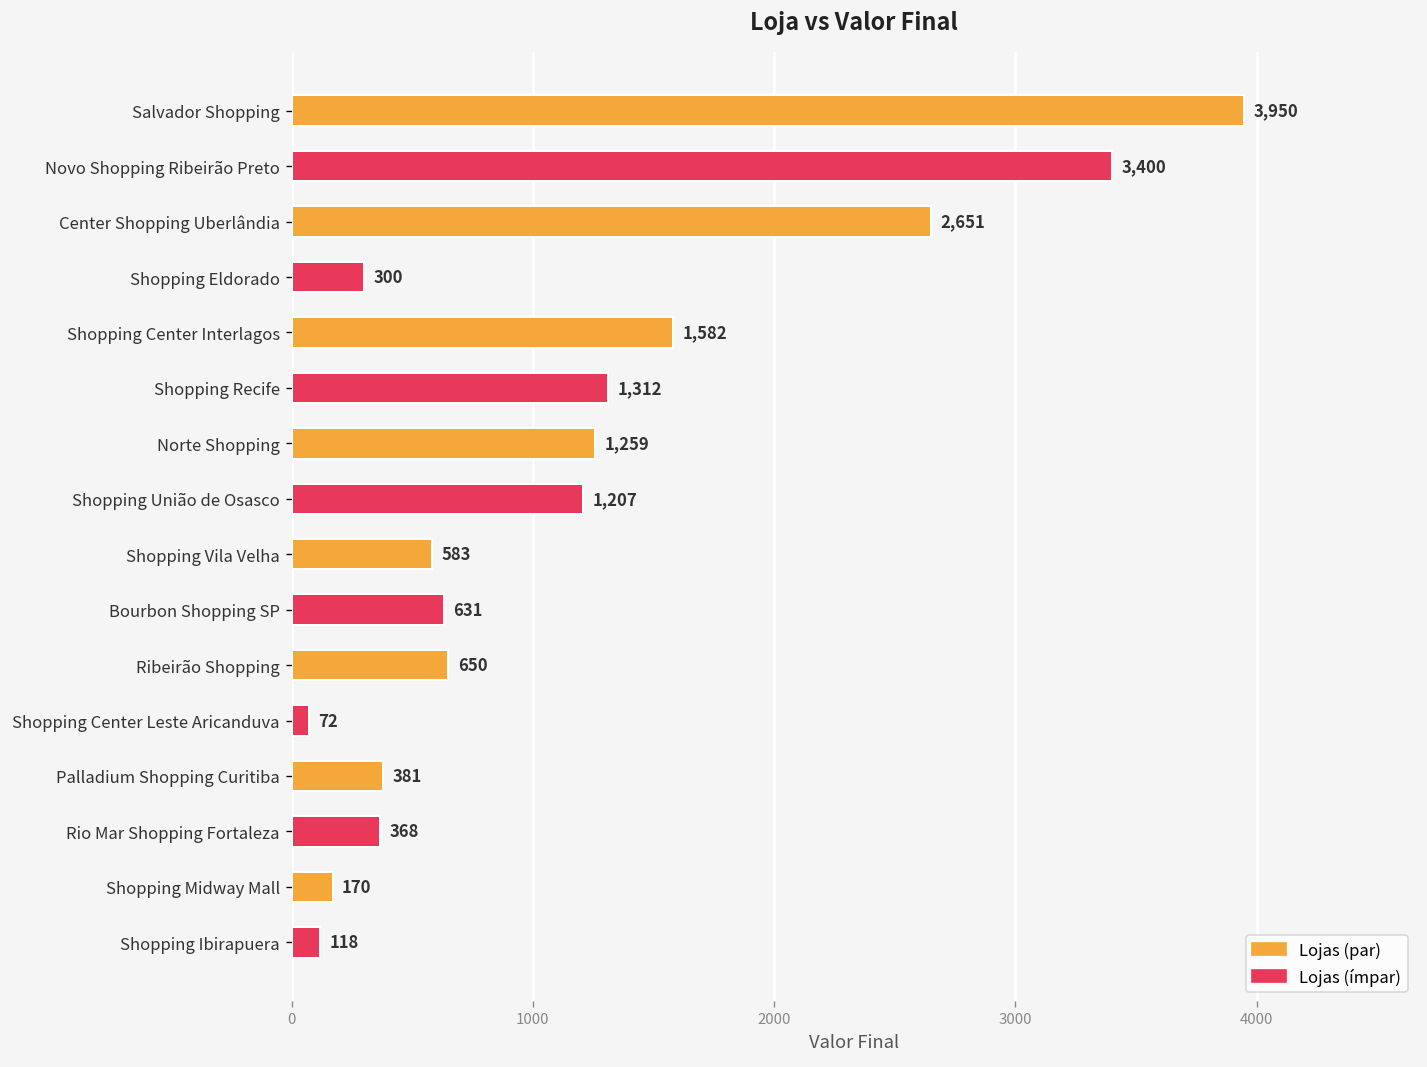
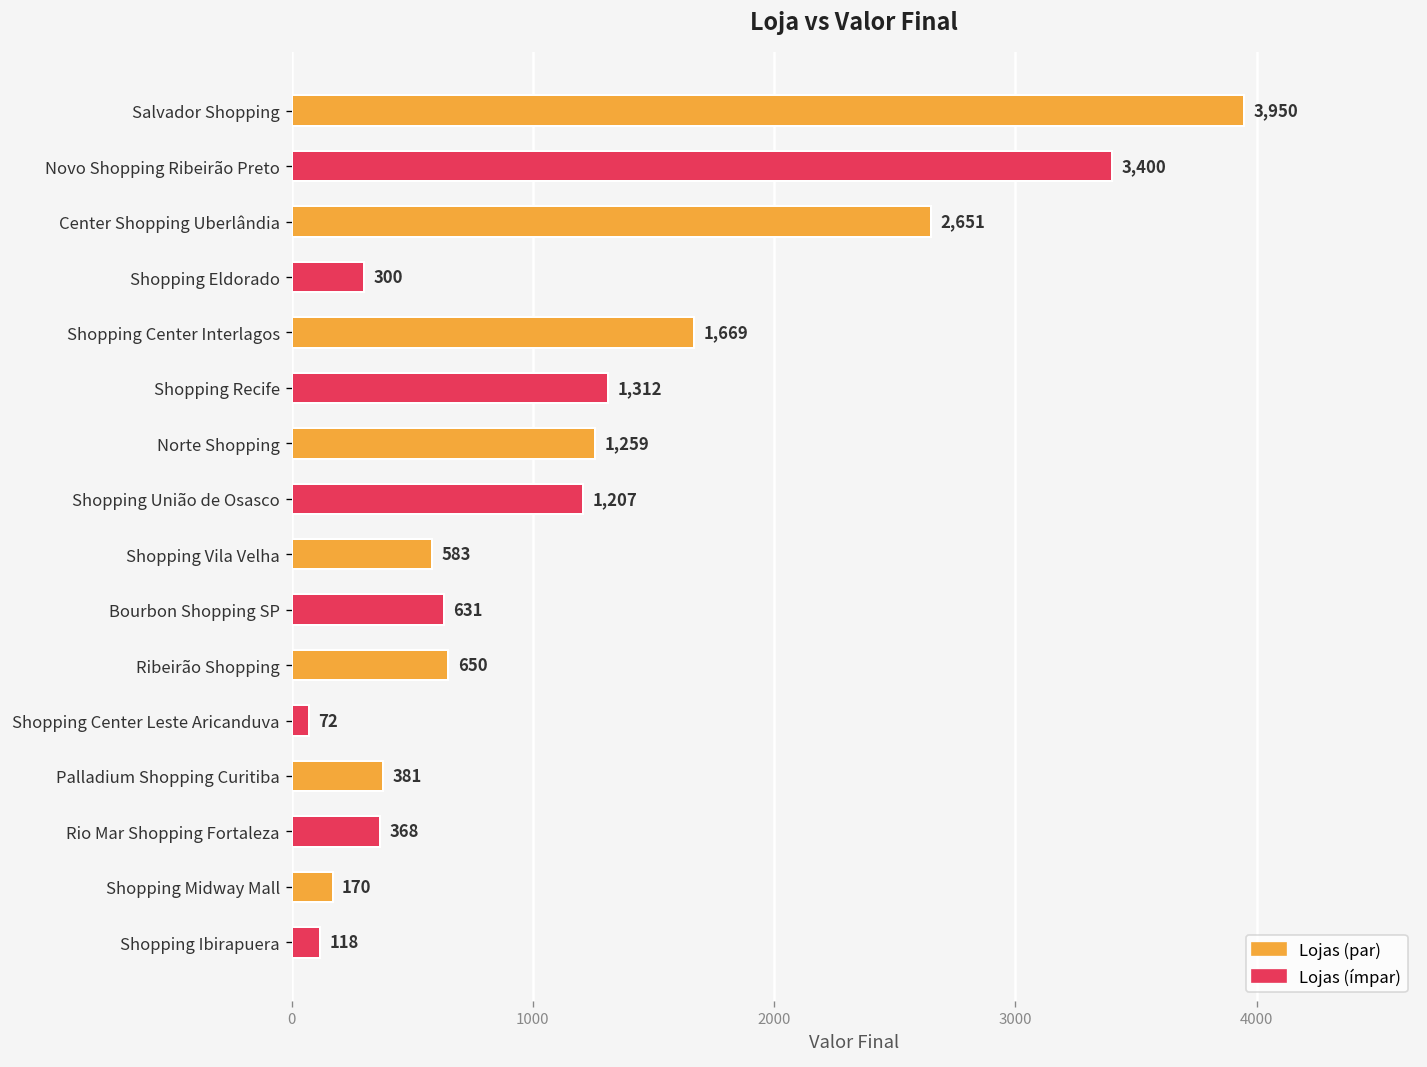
  {
    "Salvador Shopping": "3,950",
    "Novo Shopping Ribeirão Preto": "3,400",
    "Center Shopping Uberlândia": "2,651",
    "Shopping Eldorado": "300",
-   "Shopping Center Interlagos": "1,582",
+   "Shopping Center Interlagos": "1,669",
    "Shopping Recife": "1,312",
    "Norte Shopping": "1,259",
    "Shopping União de Osasco": "1,207",
    "Shopping Vila Velha": "583",
    "Bourbon Shopping SP": "631",
    "Ribeirão Shopping": "650",
    "Shopping Center Leste Aricanduva": "72",
    "Palladium Shopping Curitiba": "381",
    "Rio Mar Shopping Fortaleza": "368",
    "Shopping Midway Mall": "170",
    "Shopping Ibirapuera": "118"
  }
